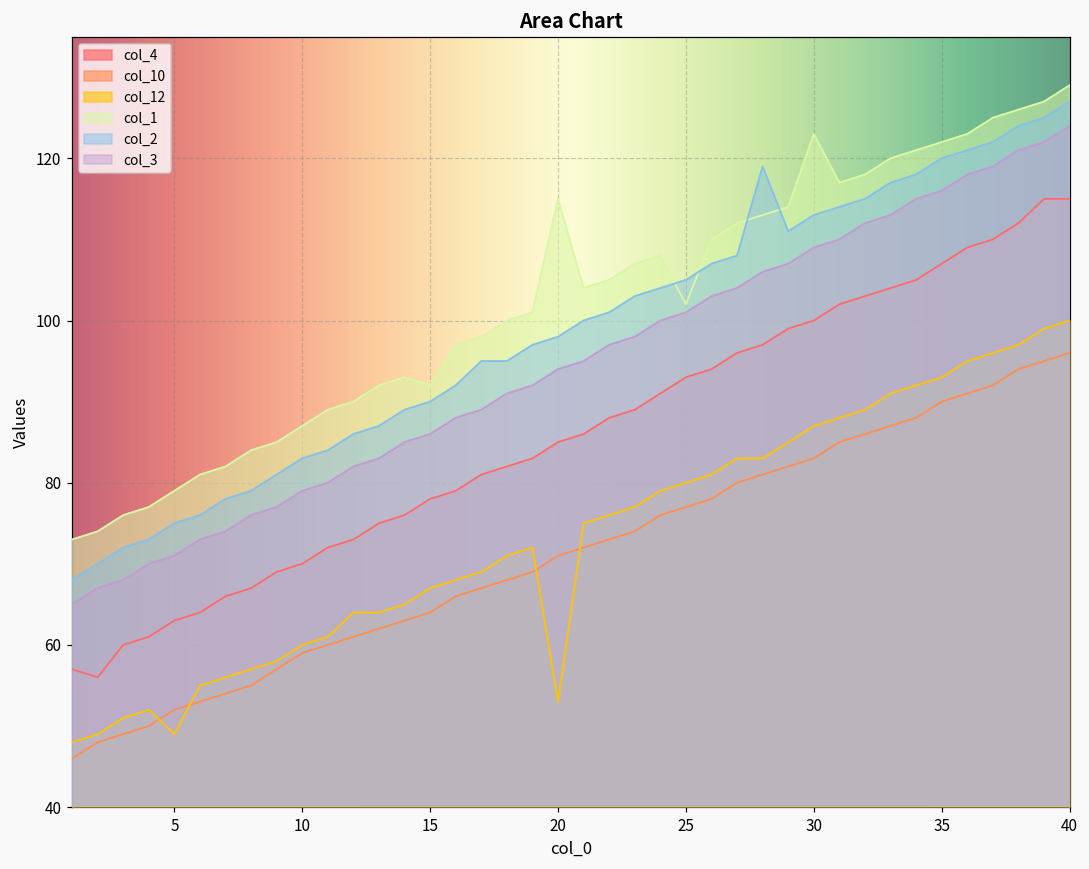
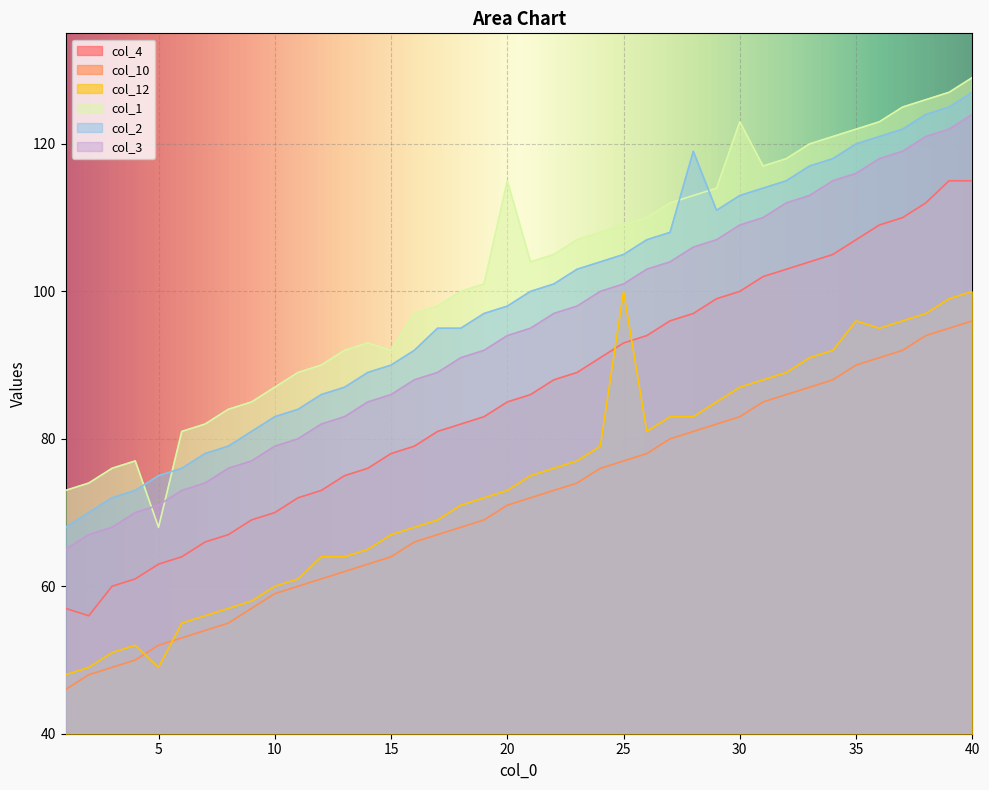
  {
    "col_12": {
      "5": 49,
      "10": 60,
      "15": 67,
-     "20": 53,
-     "25": 80,
+     "20": 73,
+     "25": 100,
      "30": 87,
-     "35": 93,
+     "35": 96,
      "40": 100
    },
    "col_1": {
-     "5": 79,
+     "5": 68,
      "10": 87,
      "15": 92,
      "20": 115,
-     "25": 102,
+     "25": 109,
      "30": 123,
      "35": 122,
      "40": 129
    }
  }
